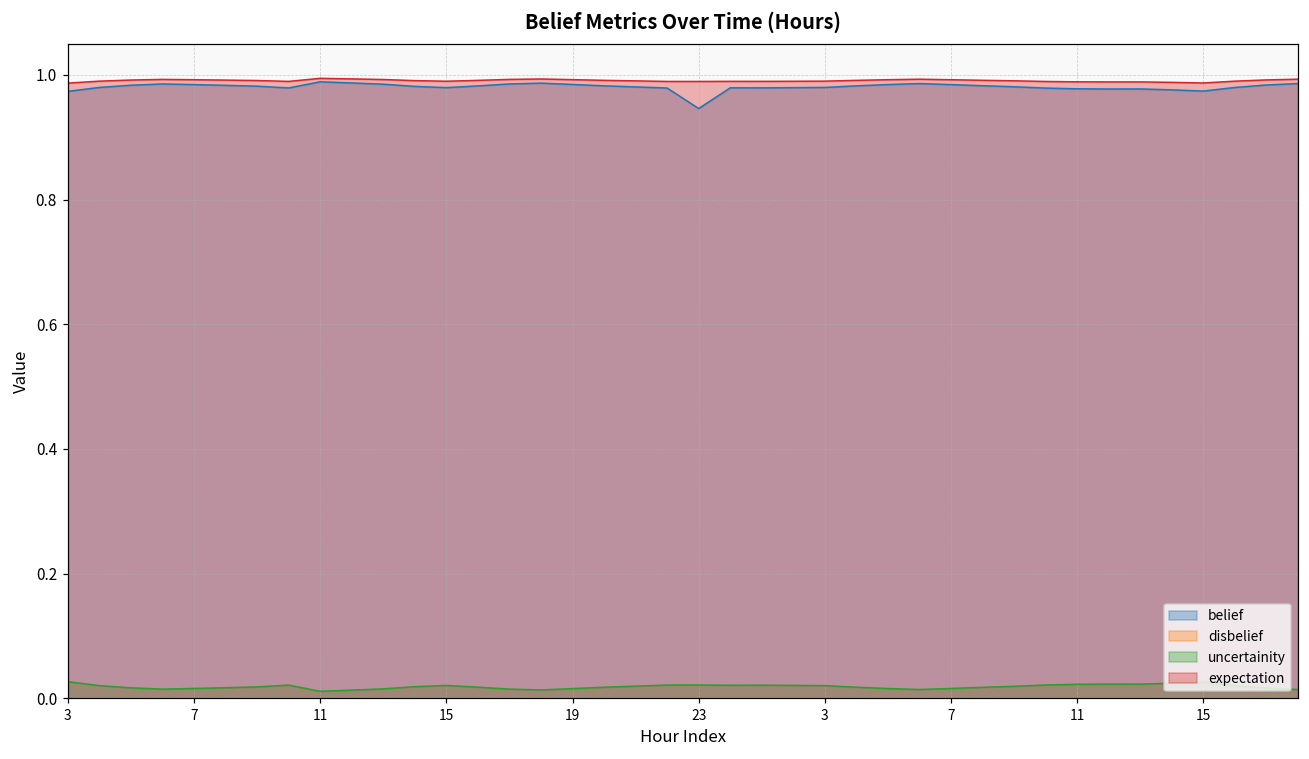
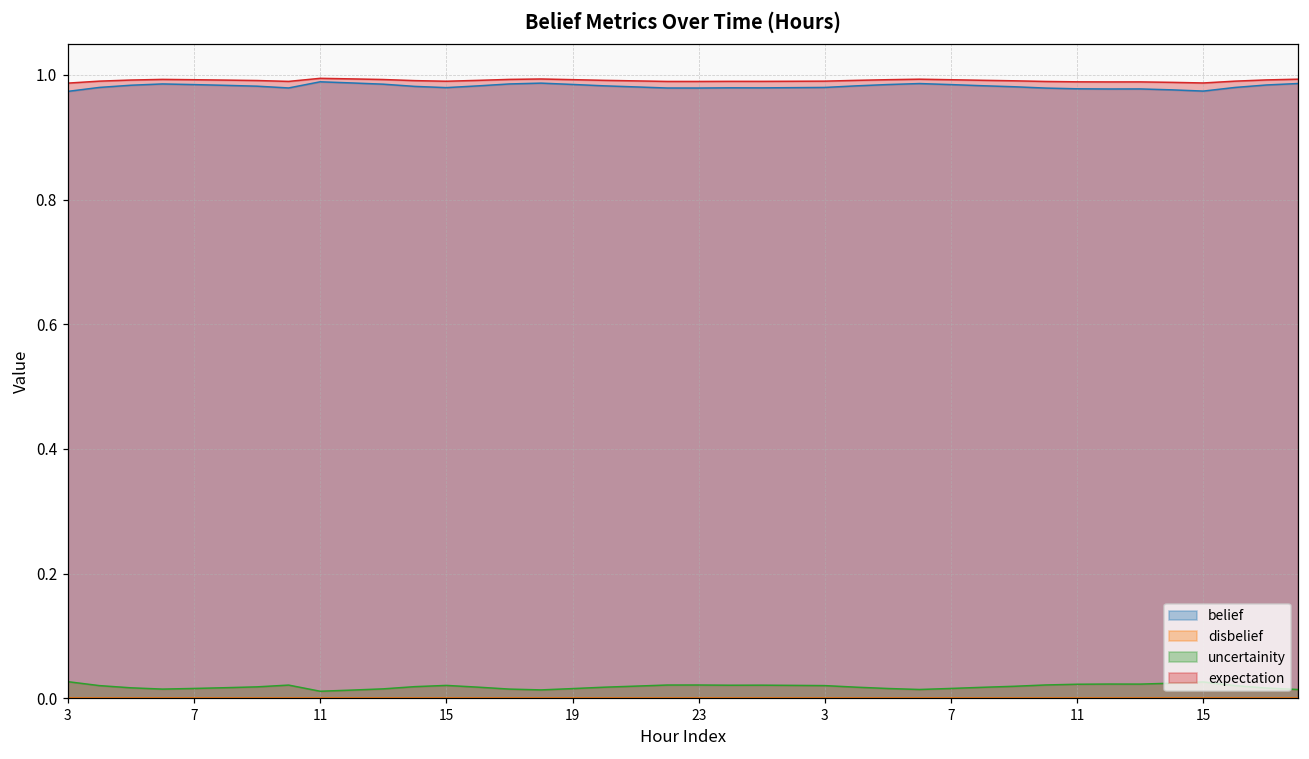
  {
    "belief": {
      "19": 0.98,
-     "23": 0.95
+     "23": 0.98
    },
    "uncertainity": {
      "19": 0.02,
      "23": 0.02
    }
  }
